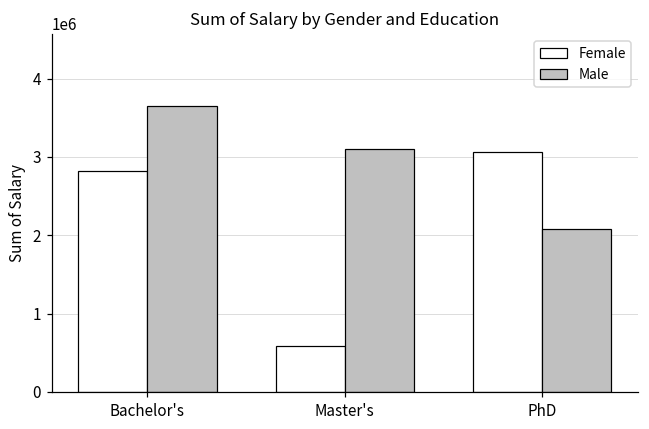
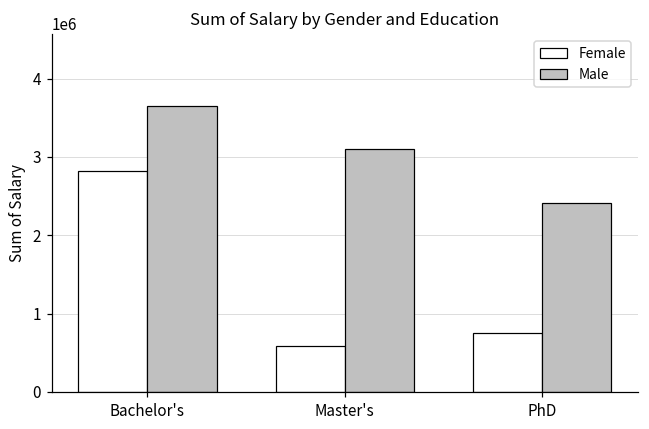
  {
    "Female": {
      "Bachelor's": 2800000,
      "Master's": 600000,
-     "PhD": 3100000
+     "PhD": 800000
    },
    "Male": {
      "Bachelor's": 3700000,
      "Master's": 3100000,
-     "PhD": 2100000
+     "PhD": 2400000
    }
  }
